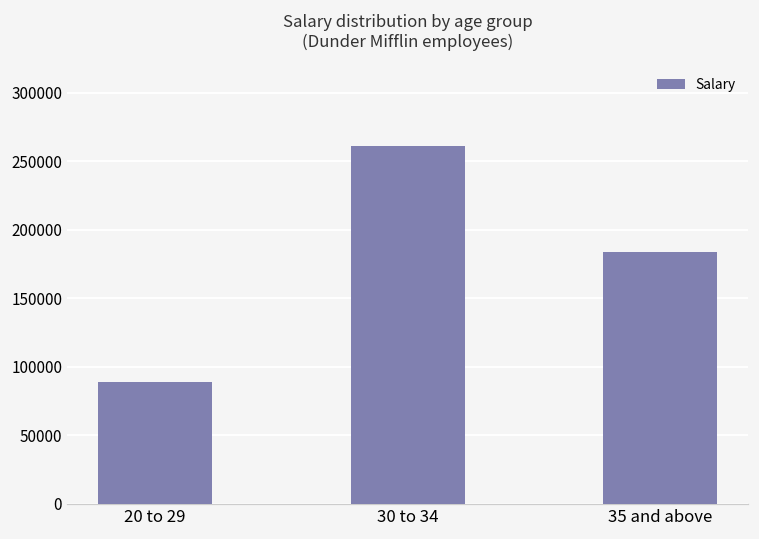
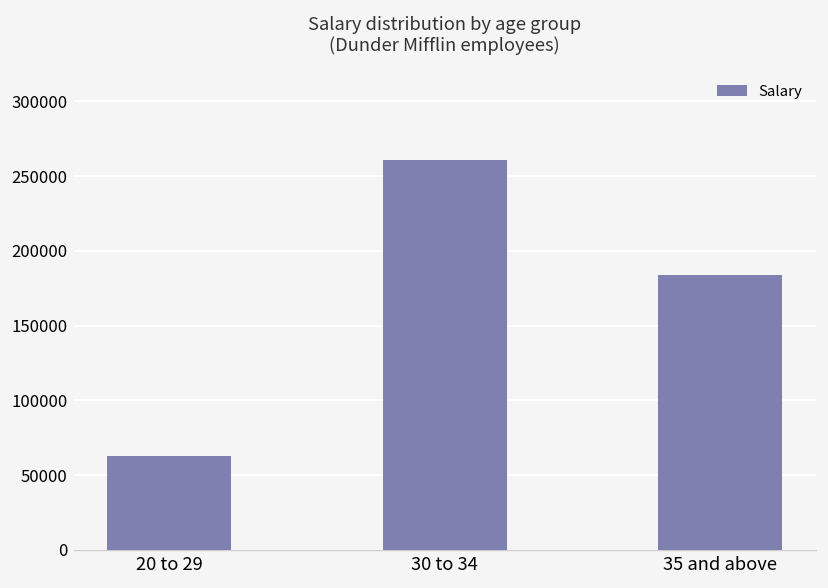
  {
-   "20 to 29": 89000,
+   "20 to 29": 63000,
    "30 to 34": 261000,
    "35 and above": 184000
  }
